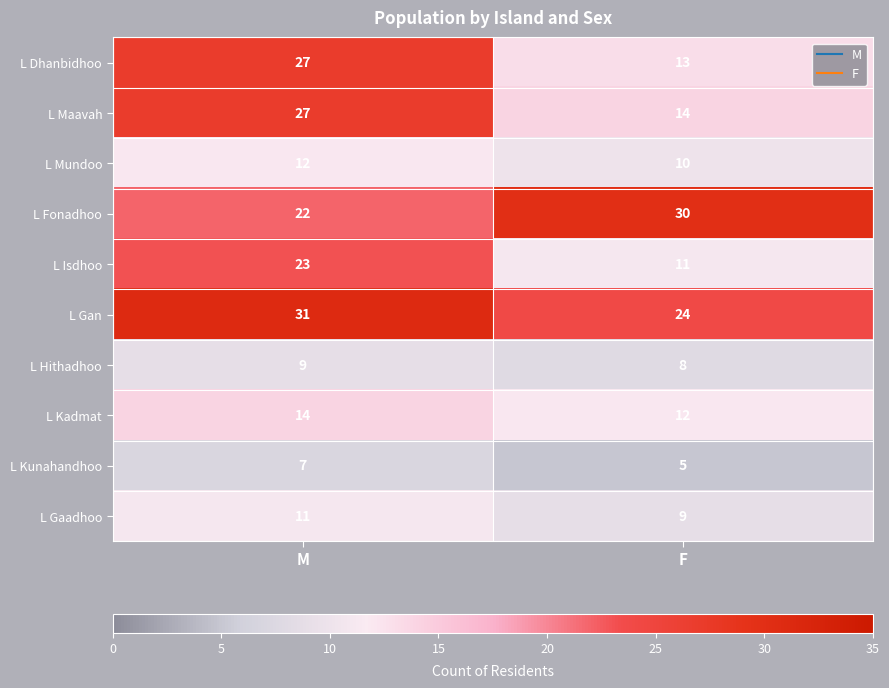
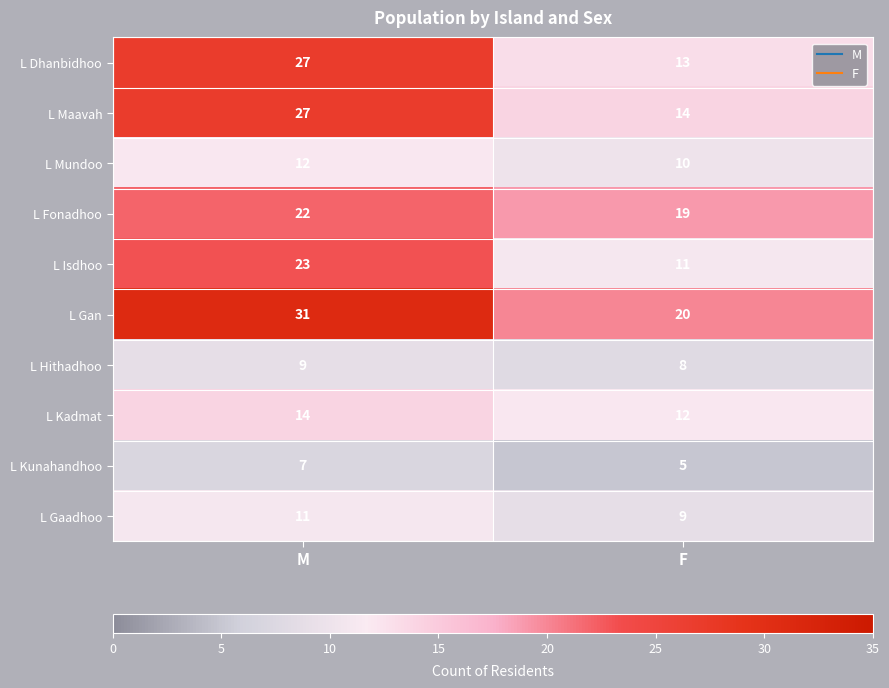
  {
    "L Dhanbidhoo": {
      "M": 27
    },
    "L Maavah": {
      "M": 27
    },
    "L Fonadhoo": {
      "M": 22,
-     "F": 30
+     "F": 19
    },
    "L Isdhoo": {
      "M": 23
    },
    "L Gan": {
      "M": 31,
-     "F": 24
+     "F": 20
    },
    "L Kunahandhoo": {
      "F": 5
    }
  }
